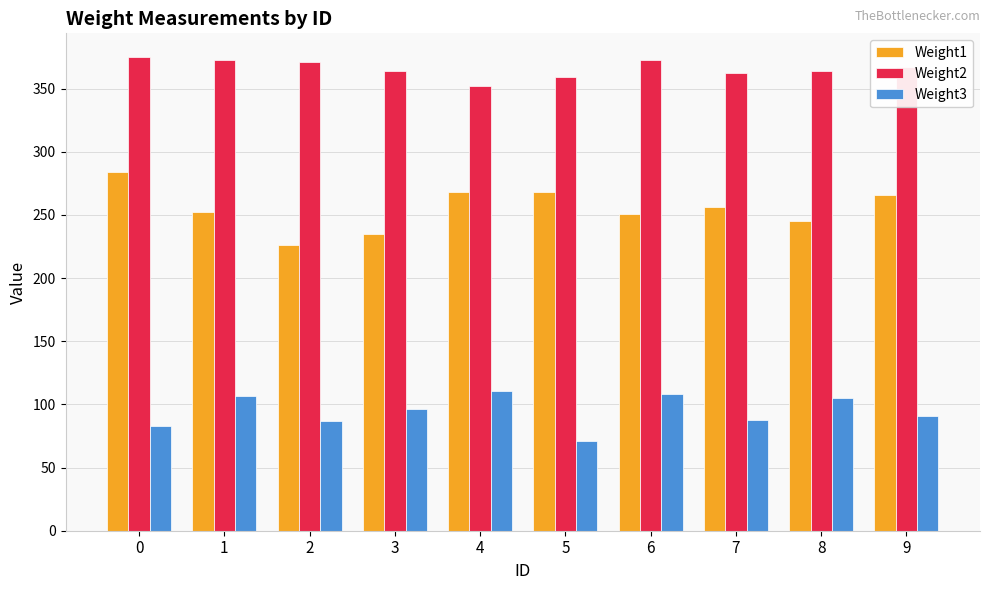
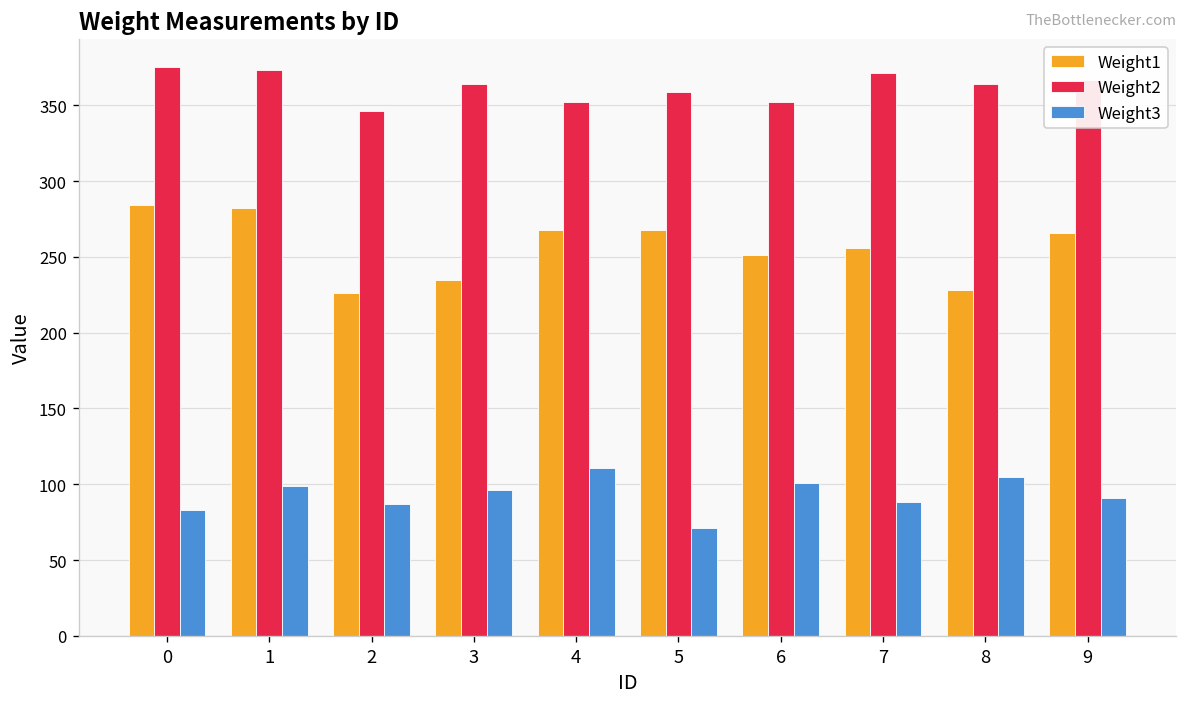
  {
    "Weight1": {
      "0": 284,
-     "1": 252,
+     "1": 282,
      "2": 226,
      "3": 235,
      "4": 268,
      "5": 268,
      "6": 251,
      "7": 256,
-     "8": 245,
+     "8": 228,
      "9": 266
    },
    "Weight2": {
      "0": 375,
      "1": 373,
-     "2": 371,
+     "2": 346,
      "3": 364,
      "4": 352,
      "5": 359,
-     "6": 373,
-     "7": 362,
+     "6": 352,
+     "7": 371,
      "8": 364
    },
    "Weight3": {
      "0": 83,
-     "1": 107,
+     "1": 99,
      "2": 87,
      "3": 96,
      "4": 111,
      "5": 71,
-     "6": 108,
+     "6": 101,
      "7": 88,
      "8": 105,
      "9": 91
    }
  }
